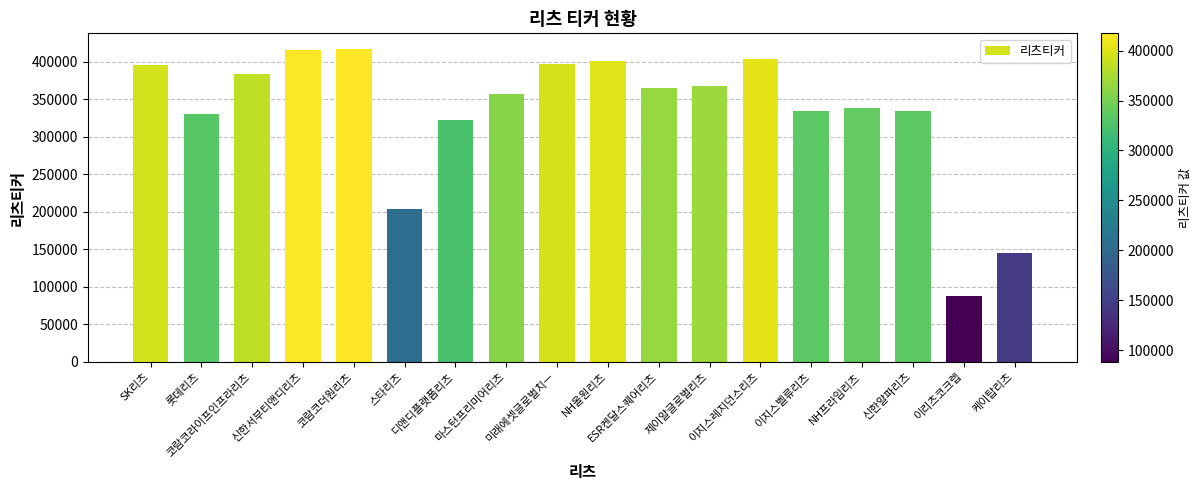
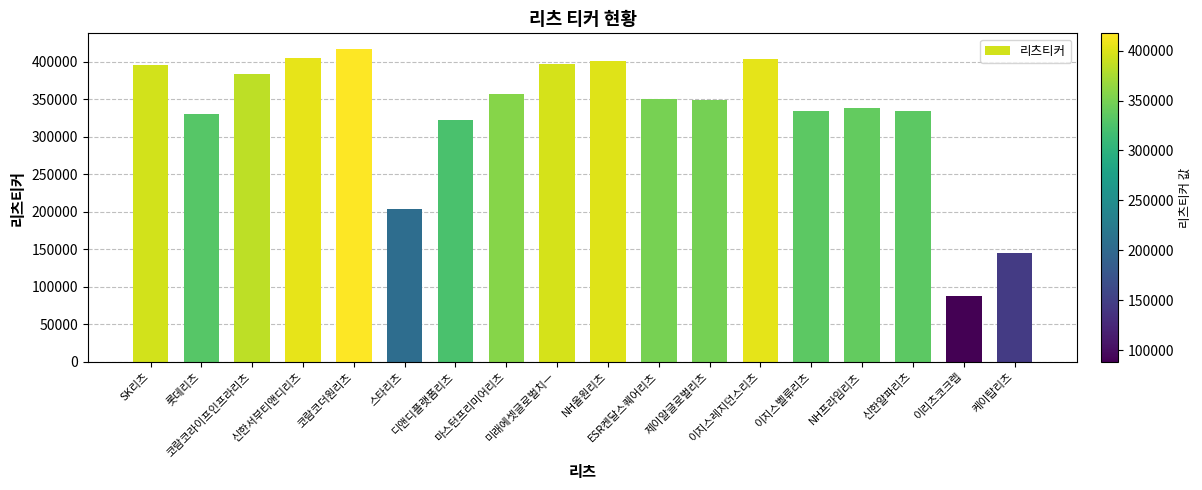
  {
    "SK리츠": 400000,
    "롯데리츠": 330000,
    "코람코라이프인프라리츠": 380000,
-   "신한서부티앤디리츠": 420000,
+   "신한서부티앤디리츠": 400000,
    "코람코더원리츠": 420000,
    "스타리츠": 200000,
    "디앤디플랫폼리츠": 320000,
    "마스턴프리미어리츠": 360000,
    "미래에셋글로벌치ㅡ": 400000,
    "NH올원리츠": 400000,
-   "ESR켄달스퀘어리츠": 370000,
-   "제이알글로벌리츠": 370000,
+   "ESR켄달스퀘어리츠": 350000,
+   "제이알글로벌리츠": 350000,
    "이지스레지던스리츠": 400000,
    "이지스벨류리츠": 330000,
    "NH프라임리츠": 340000,
    "신한알파리츠": 330000,
    "이리츠코크렙": 90000,
    "케이탑리츠": 150000
  }
